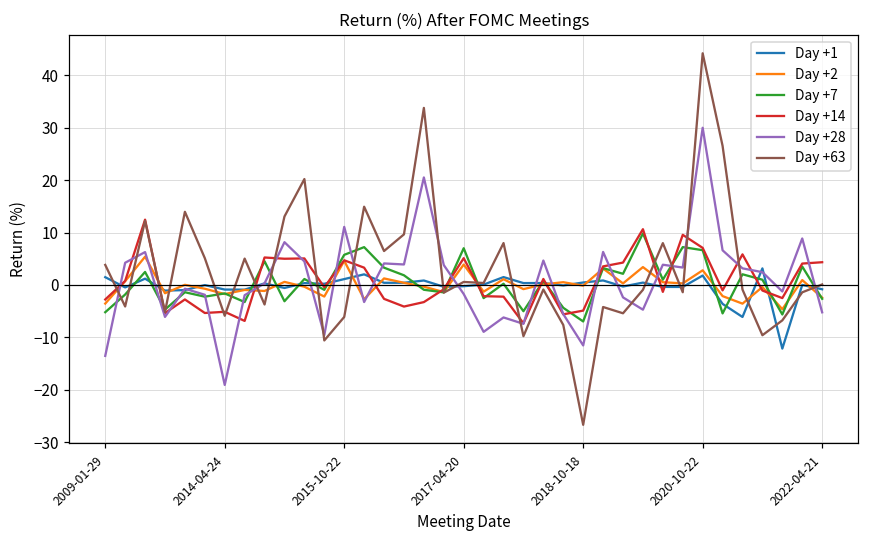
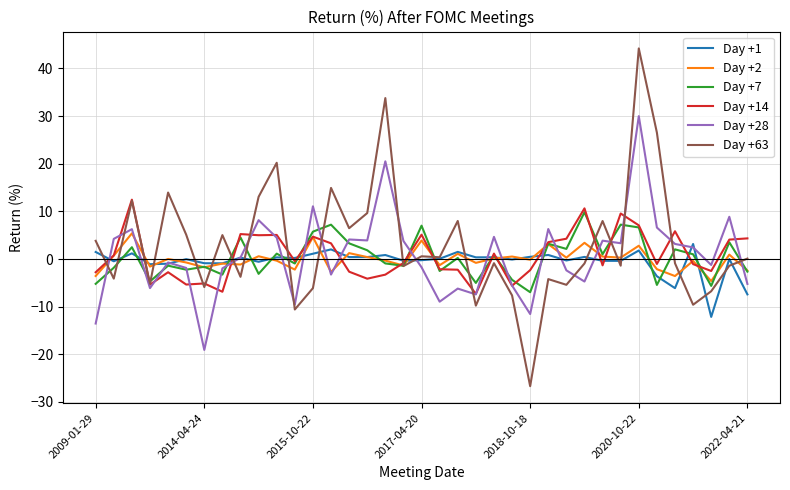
  {
    "Day +1": {
      "2009-01-29": 1,
      "2014-04-24": -1,
      "2015-10-22": 1,
      "2017-04-20": 0,
      "2018-10-18": 0,
      "2020-10-22": 2,
-     "2022-04-21": -1
+     "2022-04-21": -7
    },
    "Day +2": {
      "2009-01-29": -4,
      "2017-04-20": 4,
      "2018-10-18": 0,
      "2020-10-22": 3
    },
    "Day +7": {
      "2009-01-29": -5,
      "2015-10-22": 6,
      "2017-04-20": 7,
      "2018-10-18": -7
    },
    "Day +14": {
      "2009-01-29": -3,
      "2014-04-24": -5,
      "2017-04-20": 5,
-     "2018-10-18": -5,
+     "2018-10-18": -2,
      "2022-04-21": 4
    },
    "Day +28": {
      "2009-01-29": -14,
      "2014-04-24": -19,
      "2015-10-22": 11,
      "2017-04-20": -2,
      "2018-10-18": -12,
      "2020-10-22": 30,
      "2022-04-21": -5
    },
    "Day +63": {
      "2009-01-29": 4,
      "2014-04-24": -6,
      "2015-10-22": -6,
      "2017-04-20": 1,
      "2018-10-18": -27,
      "2020-10-22": 44,
      "2022-04-21": 0
    }
  }
